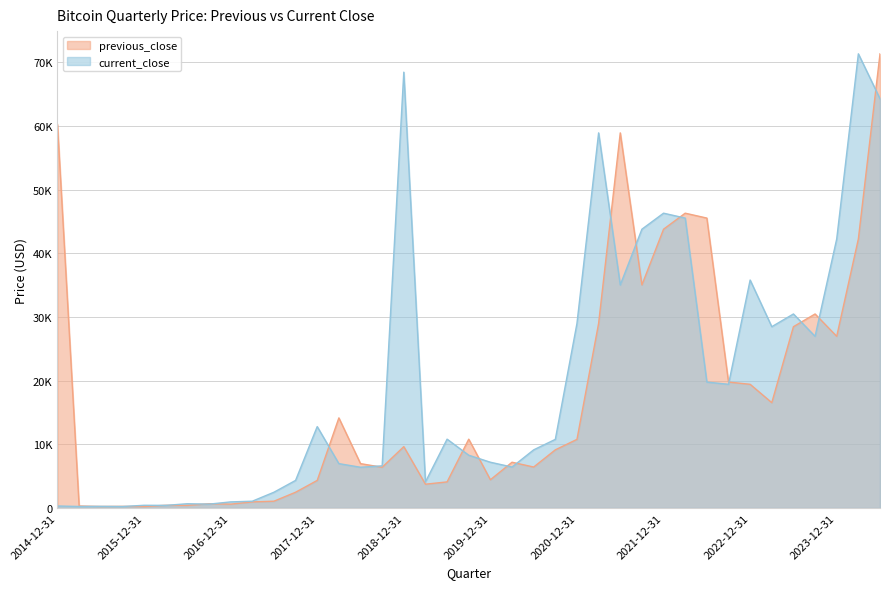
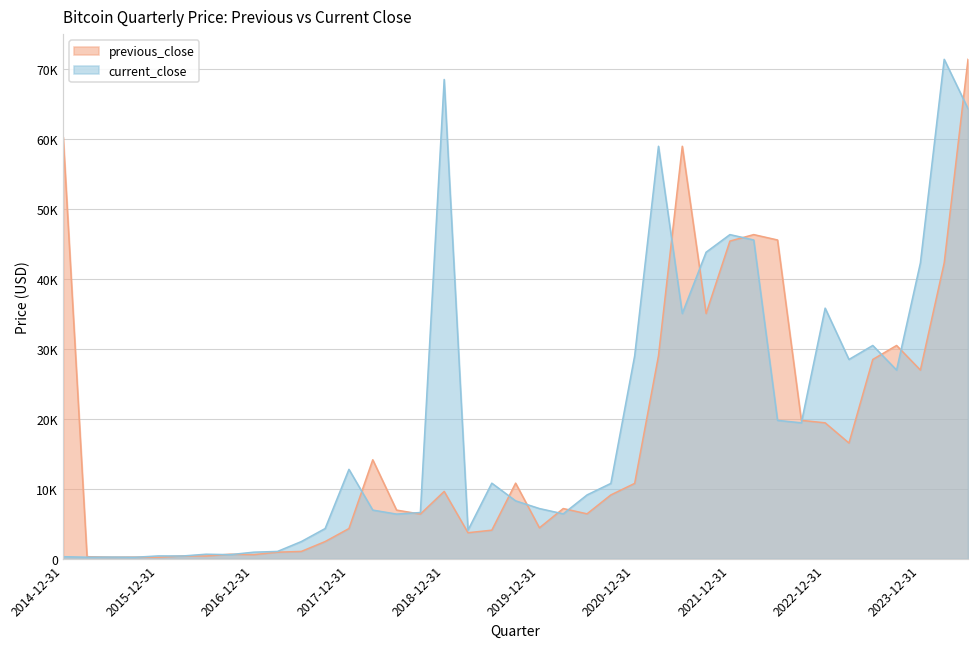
  {
    "previous_close": {
      "2014-12-31": 60000,
      "2017-12-31": 4000,
      "2018-12-31": 10000,
      "2019-12-31": 4000,
      "2020-12-31": 11000,
-     "2021-12-31": 44000,
+     "2021-12-31": 45000,
      "2022-12-31": 19000,
      "2023-12-31": 27000
    },
    "current_close": {
      "2014-12-31": 0,
      "2017-12-31": 13000,
      "2018-12-31": 68000,
      "2019-12-31": 7000,
      "2020-12-31": 29000,
      "2021-12-31": 46000,
      "2022-12-31": 36000,
      "2023-12-31": 42000
    }
  }
